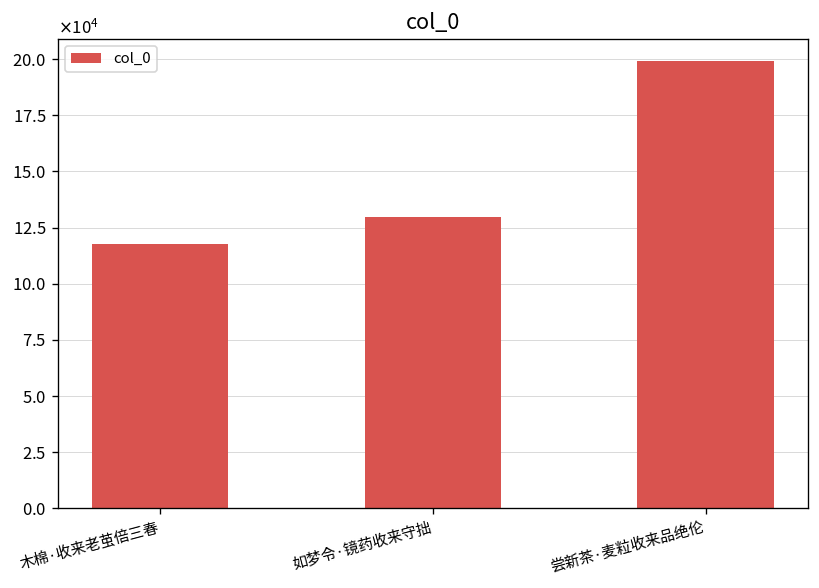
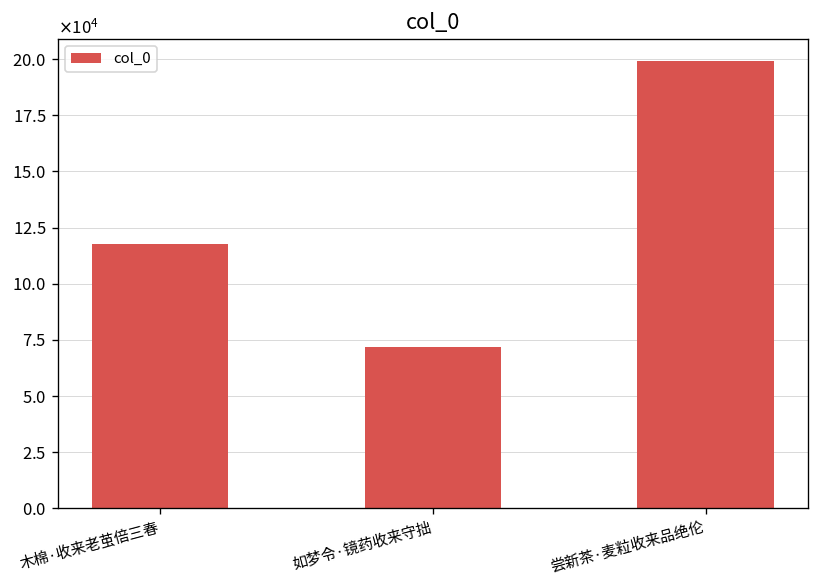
  {
    "木棉·收来老茧倍三春": 118000,
-   "如梦令·镜药收来守拙": 130000,
+   "如梦令·镜药收来守拙": 72000,
    "尝新茶·麦粒收来品绝伦": 199000
  }
